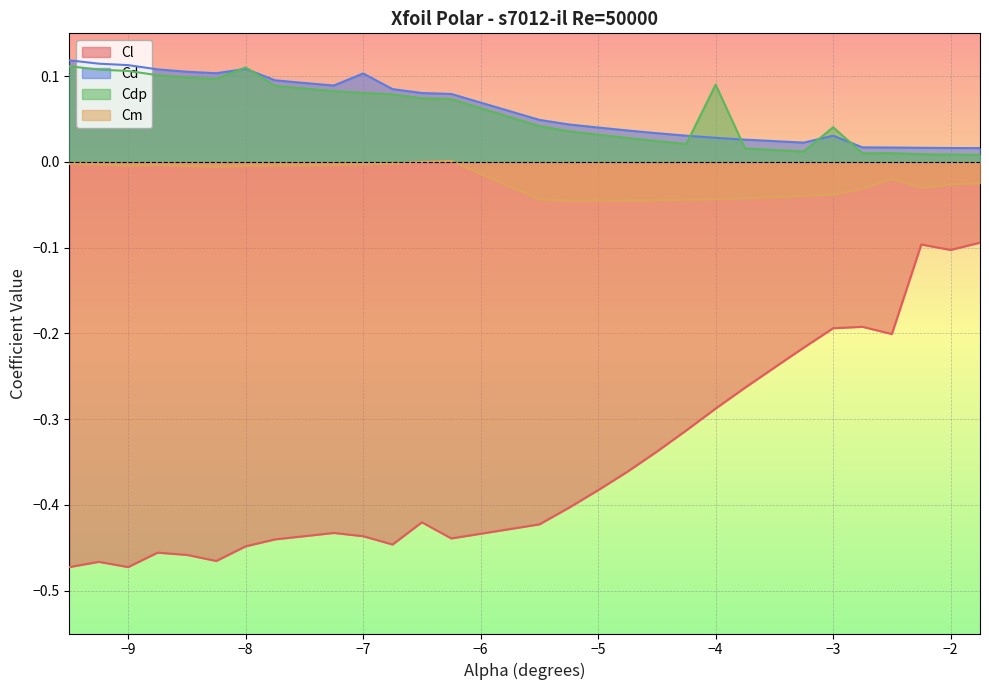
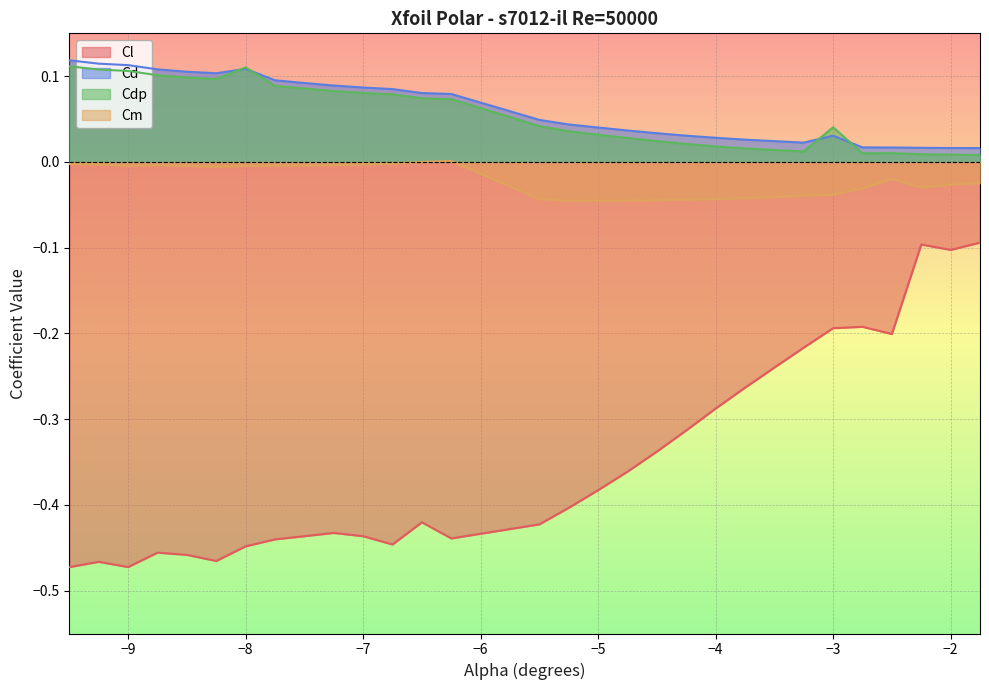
  {
    "Cd": {
-     "−7": 0.10,
+     "−7": 0.09,
      "−5": 0.04,
      "−4": 0.03,
      "−3": 0.03,
      "−2": 0.02
    },
    "Cdp": {
      "−7": 0.08,
      "−5": 0.03,
-     "−4": 0.09,
+     "−4": 0.02,
      "−3": 0.04,
      "−2": 0.01
    }
  }
